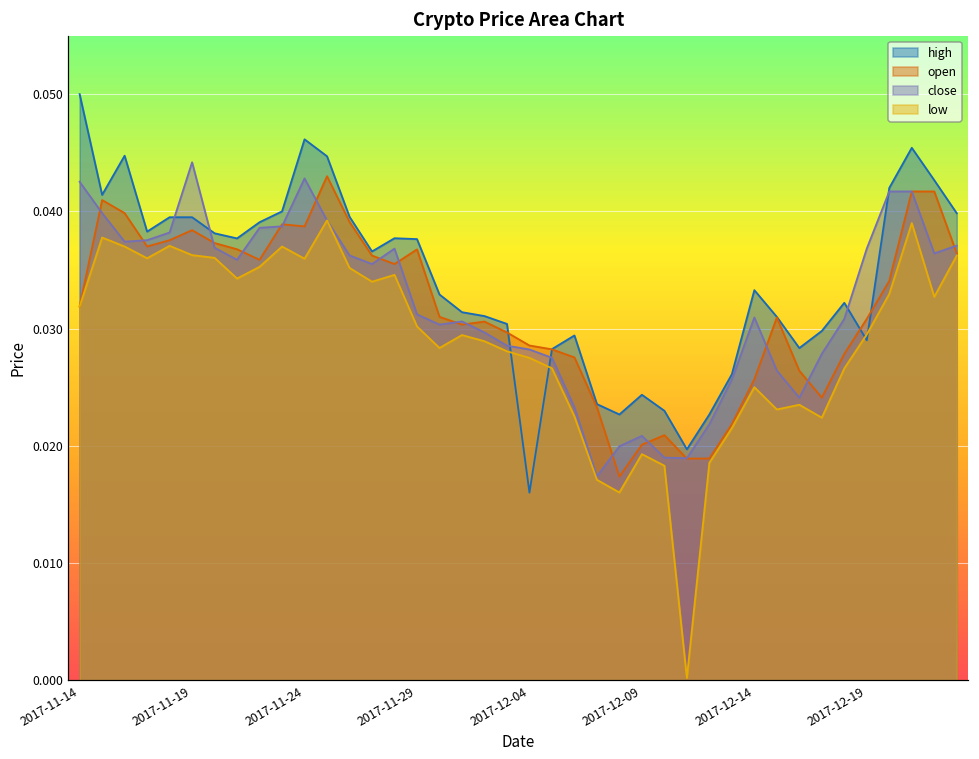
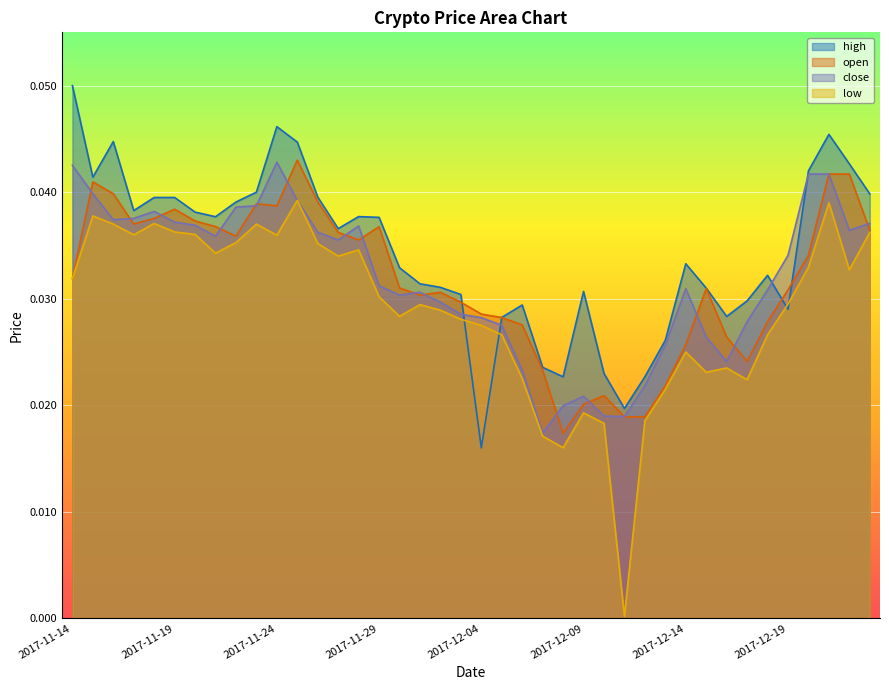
  {
    "high": {
      "2017-11-14": 0.0500,
      "2017-11-19": 0.0395,
      "2017-11-24": 0.0461,
      "2017-11-29": 0.0376,
      "2017-12-04": 0.0160,
-     "2017-12-09": 0.0244,
+     "2017-12-09": 0.0307,
      "2017-12-14": 0.0333,
      "2017-12-19": 0.0290
    },
    "close": {
      "2017-11-14": 0.0425,
-     "2017-11-19": 0.0442,
+     "2017-11-19": 0.0372,
      "2017-11-24": 0.0428,
      "2017-11-29": 0.0312,
      "2017-12-04": 0.0282,
      "2017-12-09": 0.0208,
      "2017-12-14": 0.0309,
-     "2017-12-19": 0.0368
+     "2017-12-19": 0.0341
    }
  }
